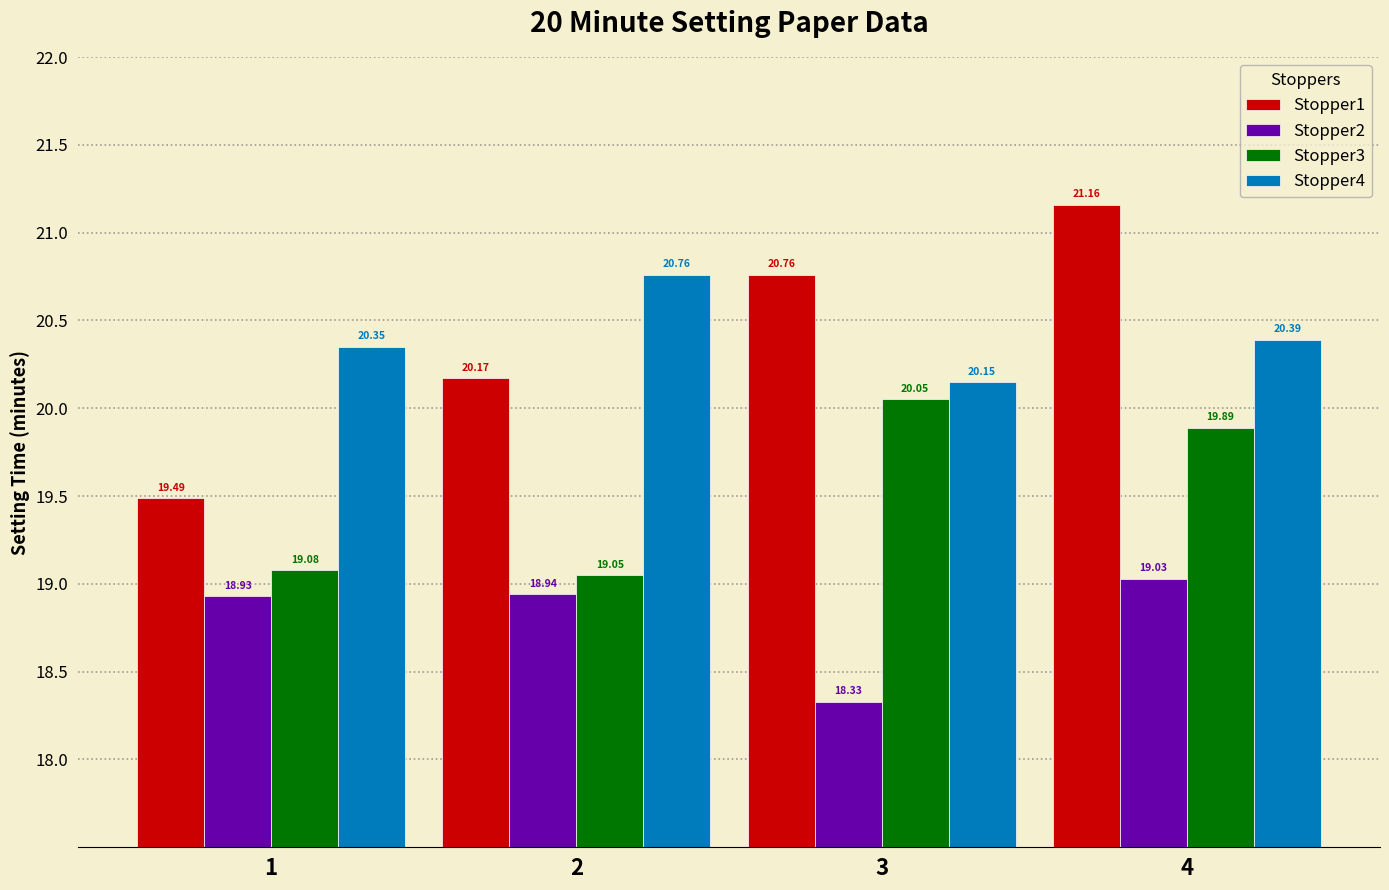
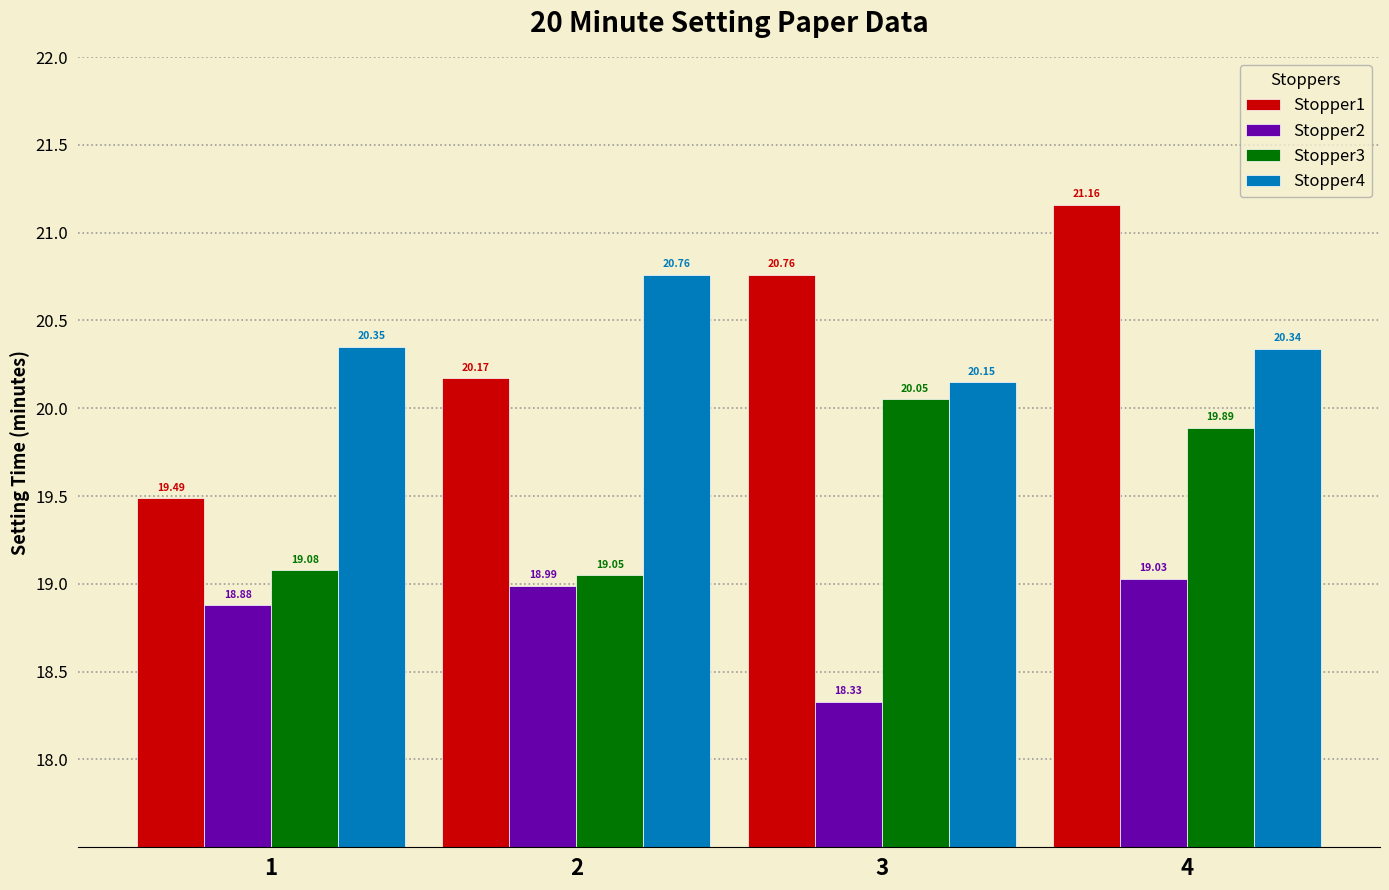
  {
    "Stopper1": {
      "1": 19.49,
      "2": 20.17,
      "3": 20.76,
      "4": 21.16
    },
    "Stopper2": {
-     "1": 18.93,
-     "2": 18.94,
+     "1": 18.88,
+     "2": 18.99,
      "3": 18.33,
      "4": 19.03
    },
    "Stopper3": {
      "1": 19.08,
      "2": 19.05,
      "3": 20.05,
      "4": 19.89
    },
    "Stopper4": {
      "1": 20.35,
      "2": 20.76,
      "3": 20.15,
-     "4": 20.39
+     "4": 20.34
    }
  }
